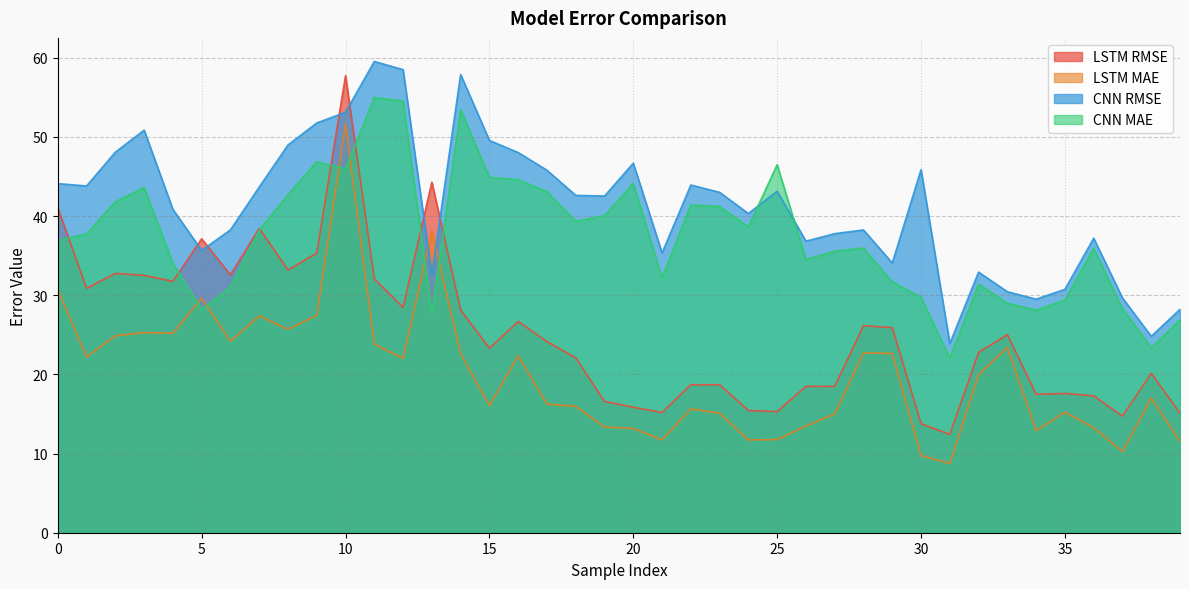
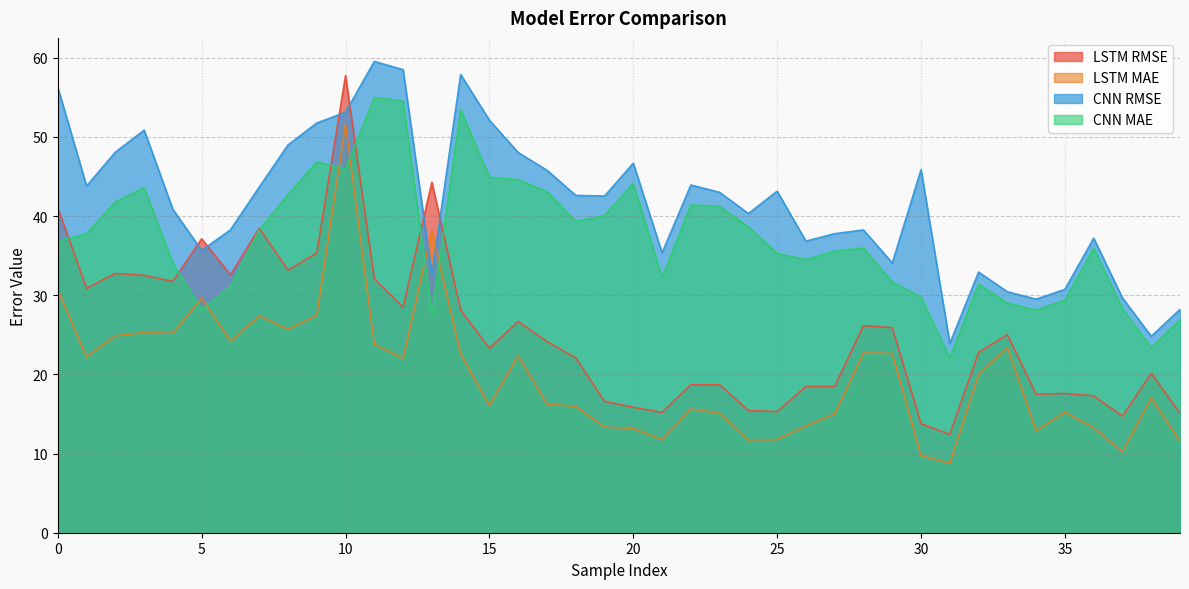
  {
    "CNN RMSE": {
-     "0": 44,
+     "0": 56,
      "5": 36,
      "10": 53,
-     "15": 50,
+     "15": 52,
      "20": 47,
      "25": 43,
      "30": 46,
      "35": 31
    },
    "CNN MAE": {
      "0": 37,
      "5": 28,
      "10": 46,
      "15": 45,
      "20": 44,
-     "25": 46,
+     "25": 35,
      "30": 30,
      "35": 29
    }
  }
